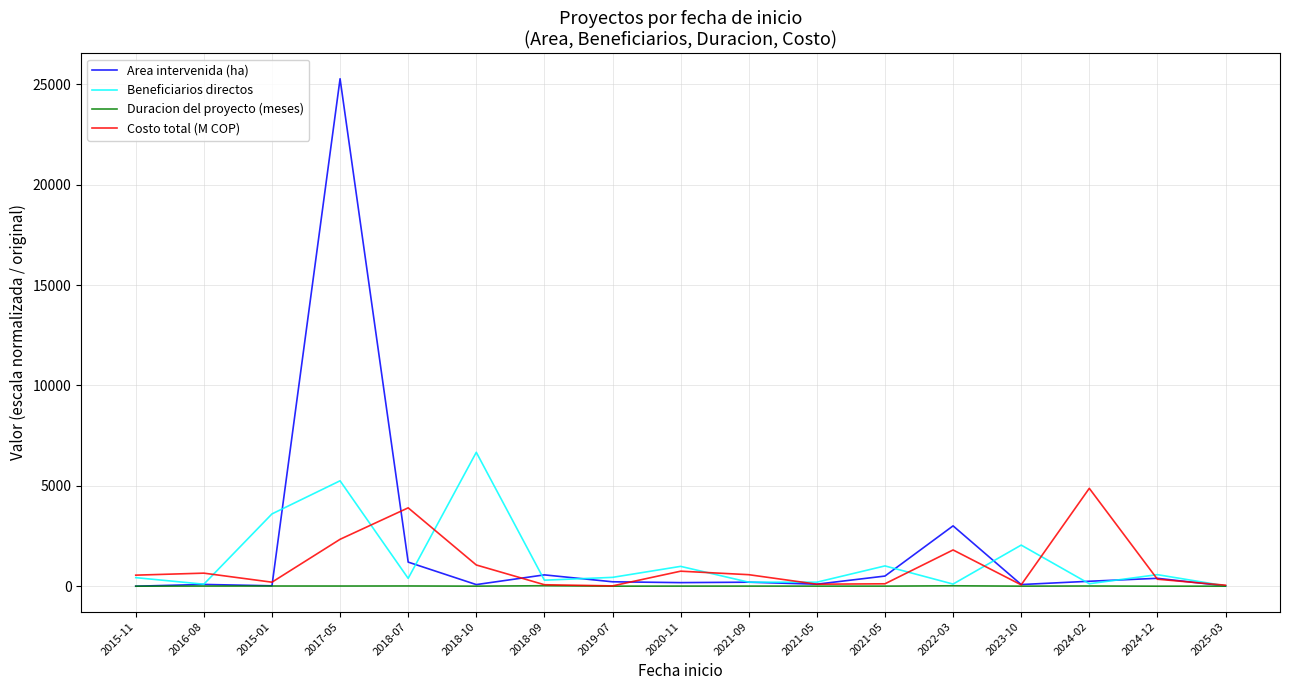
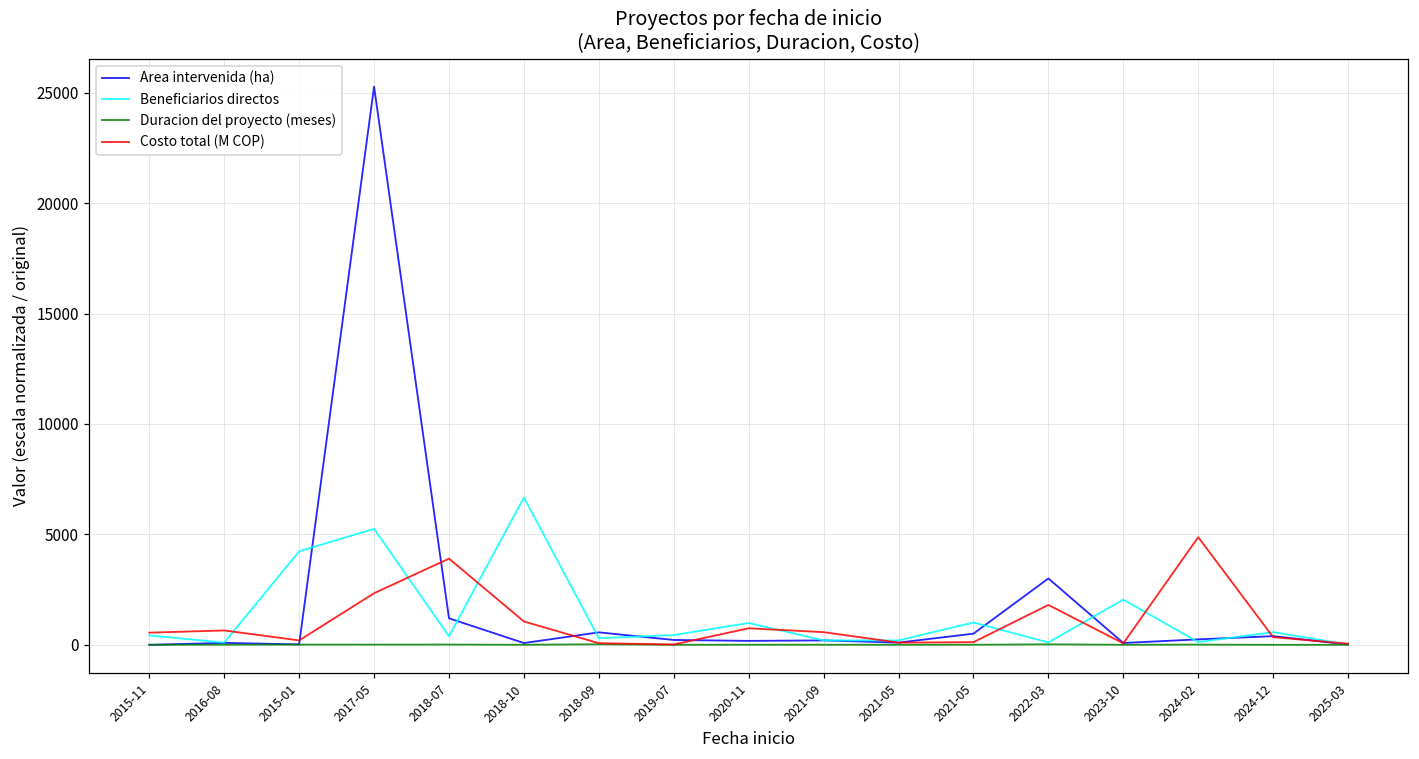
  {
    "Area intervenida (ha)": {
      "2017-05": 25300,
      "2018-07": 1200,
      "2018-09": 600,
      "2019-07": 200,
      "2020-11": 200,
      "2022-03": 3000
    },
    "Beneficiarios directos": {
-     "2015-01": 3600,
+     "2015-01": 4200,
      "2017-05": 5300,
      "2018-07": 400,
      "2018-10": 6700,
      "2018-09": 300,
      "2019-07": 400,
      "2020-11": 1000,
      "2023-10": 2000,
      "2024-12": 600
    },
    "Duracion del proyecto (meses)": {
      "2017-05": 0,
      "2018-07": 0,
      "2020-11": 0,
      "2021-09": 0,
      "2024-12": 0
    },
    "Costo total (M COP)": {
      "2016-08": 700,
      "2015-01": 200,
      "2017-05": 2300,
      "2018-07": 3900,
      "2018-10": 1100,
      "2020-11": 700,
      "2021-09": 600,
      "2022-03": 1800,
      "2024-02": 4900
    }
  }
